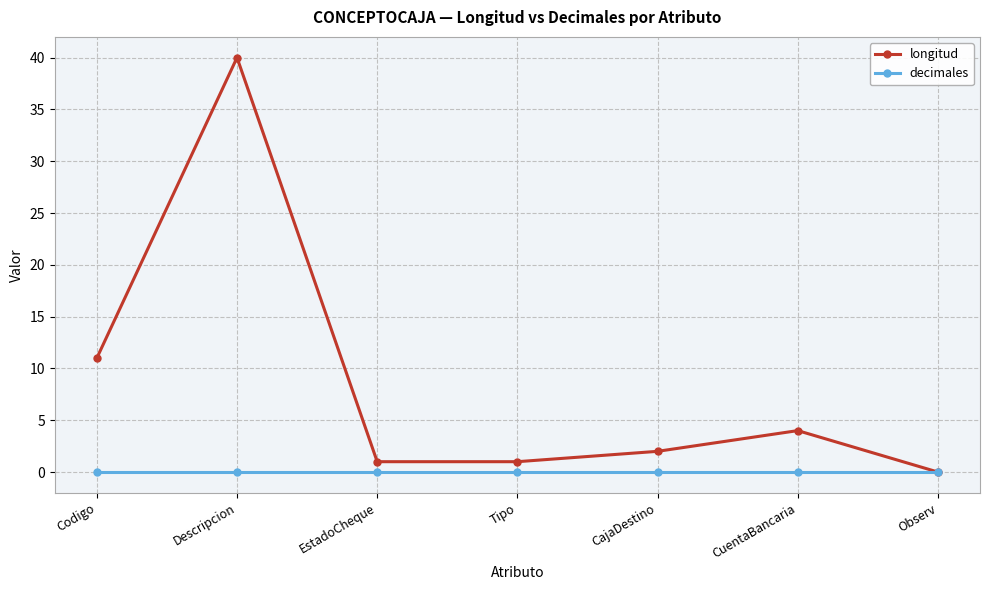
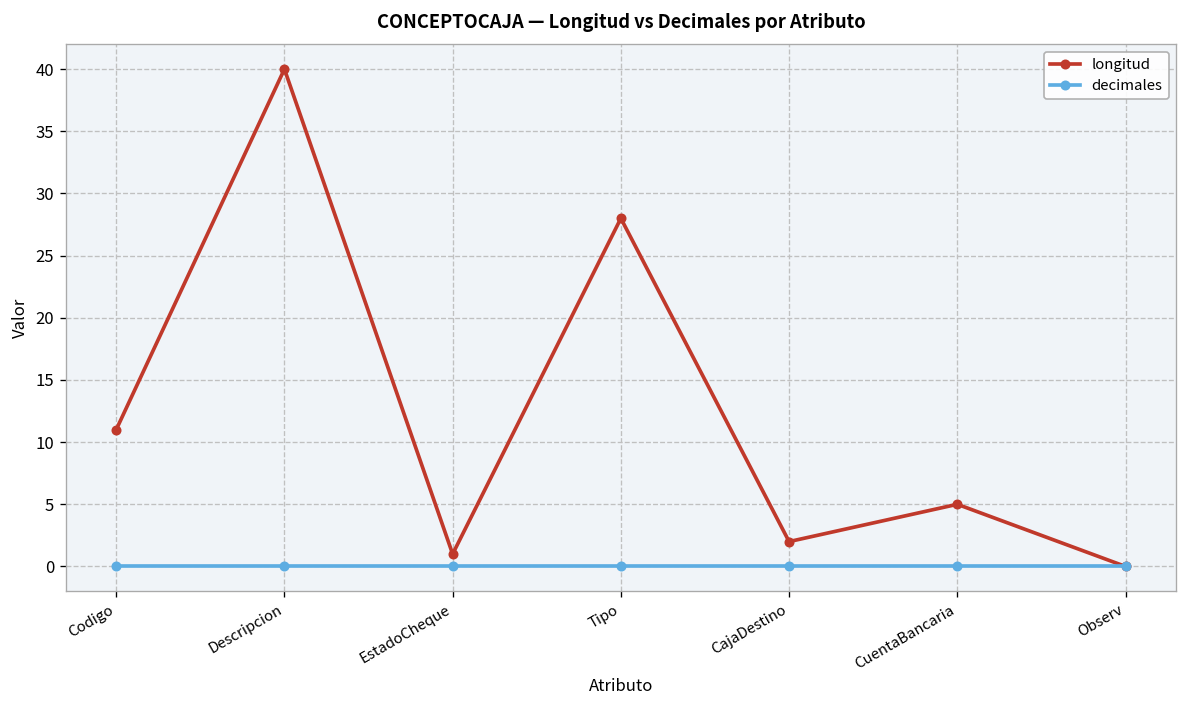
  {
    "longitud": {
      "Codigo": 11,
      "Descripcion": 40,
      "EstadoCheque": 1,
-     "Tipo": 1,
+     "Tipo": 28,
      "CajaDestino": 2,
-     "CuentaBancaria": 4
+     "CuentaBancaria": 5
    },
    "decimales": {
      "Codigo": 0,
      "Descripcion": 0,
      "EstadoCheque": 0,
      "Tipo": 0,
      "CajaDestino": 0,
      "CuentaBancaria": 0
    }
  }
